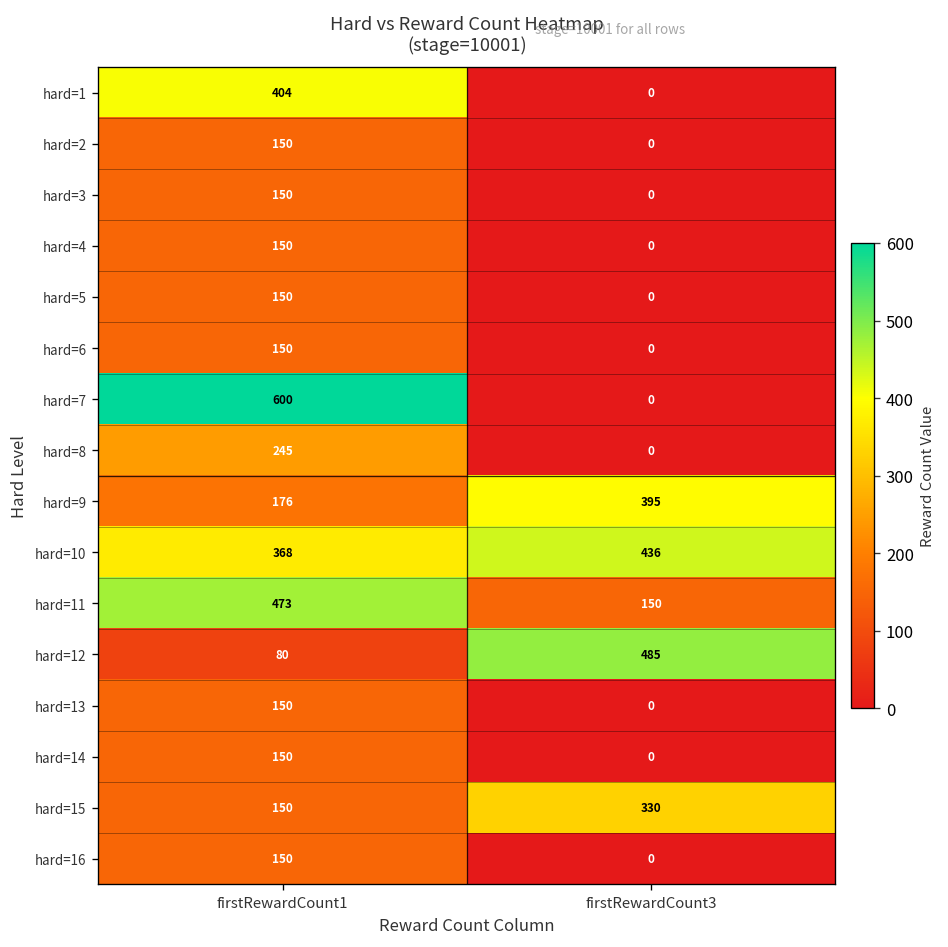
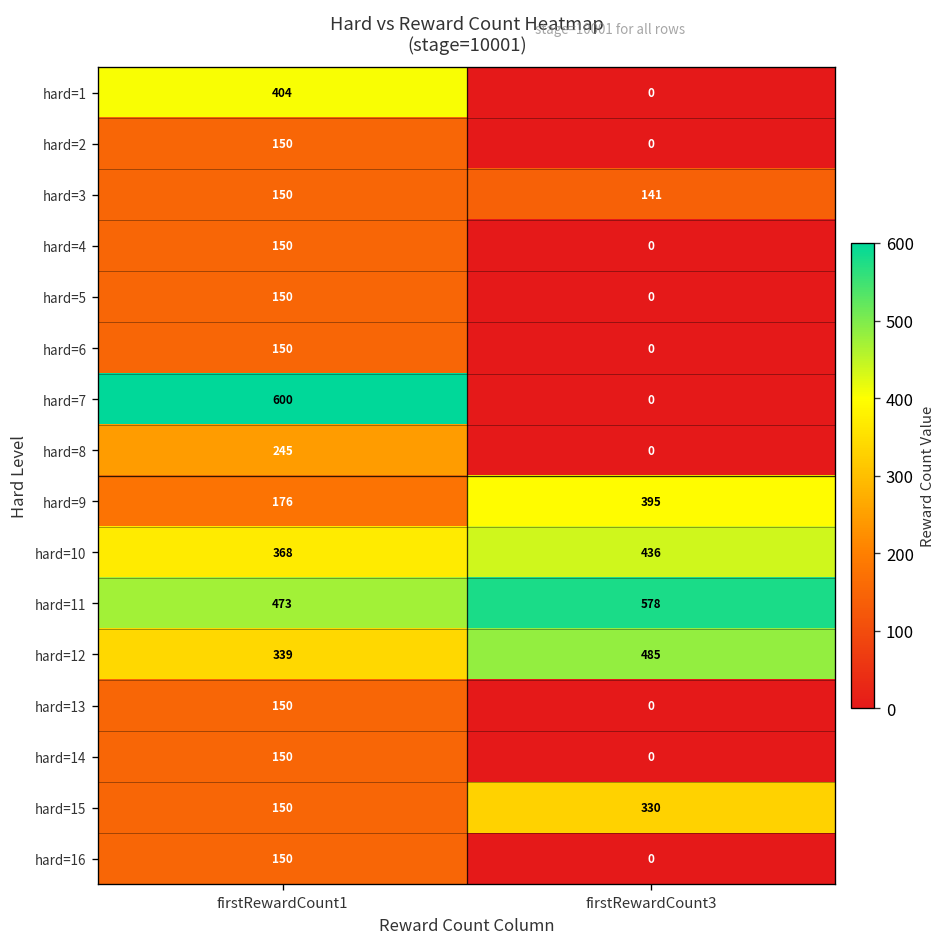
  {
    "hard=1": {
      "firstRewardCount1": 404,
      "firstRewardCount3": 0
    },
    "hard=2": {
      "firstRewardCount1": 150,
      "firstRewardCount3": 0
    },
    "hard=3": {
      "firstRewardCount1": 150,
-     "firstRewardCount3": 0
+     "firstRewardCount3": 141
    },
    "hard=4": {
      "firstRewardCount1": 150,
      "firstRewardCount3": 0
    },
    "hard=5": {
      "firstRewardCount1": 150,
      "firstRewardCount3": 0
    },
    "hard=6": {
      "firstRewardCount1": 150,
      "firstRewardCount3": 0
    },
    "hard=7": {
      "firstRewardCount1": 600,
      "firstRewardCount3": 0
    },
    "hard=8": {
      "firstRewardCount1": 245,
      "firstRewardCount3": 0
    },
    "hard=9": {
      "firstRewardCount1": 176,
      "firstRewardCount3": 395
    },
    "hard=10": {
      "firstRewardCount1": 368,
      "firstRewardCount3": 436
    },
    "hard=11": {
      "firstRewardCount1": 473,
-     "firstRewardCount3": 150
+     "firstRewardCount3": 578
    },
    "hard=12": {
-     "firstRewardCount1": 80,
+     "firstRewardCount1": 339,
      "firstRewardCount3": 485
    },
    "hard=13": {
      "firstRewardCount1": 150,
      "firstRewardCount3": 0
    },
    "hard=14": {
      "firstRewardCount1": 150,
      "firstRewardCount3": 0
    },
    "hard=15": {
      "firstRewardCount1": 150,
      "firstRewardCount3": 330
    },
    "hard=16": {
      "firstRewardCount1": 150,
      "firstRewardCount3": 0
    }
  }
